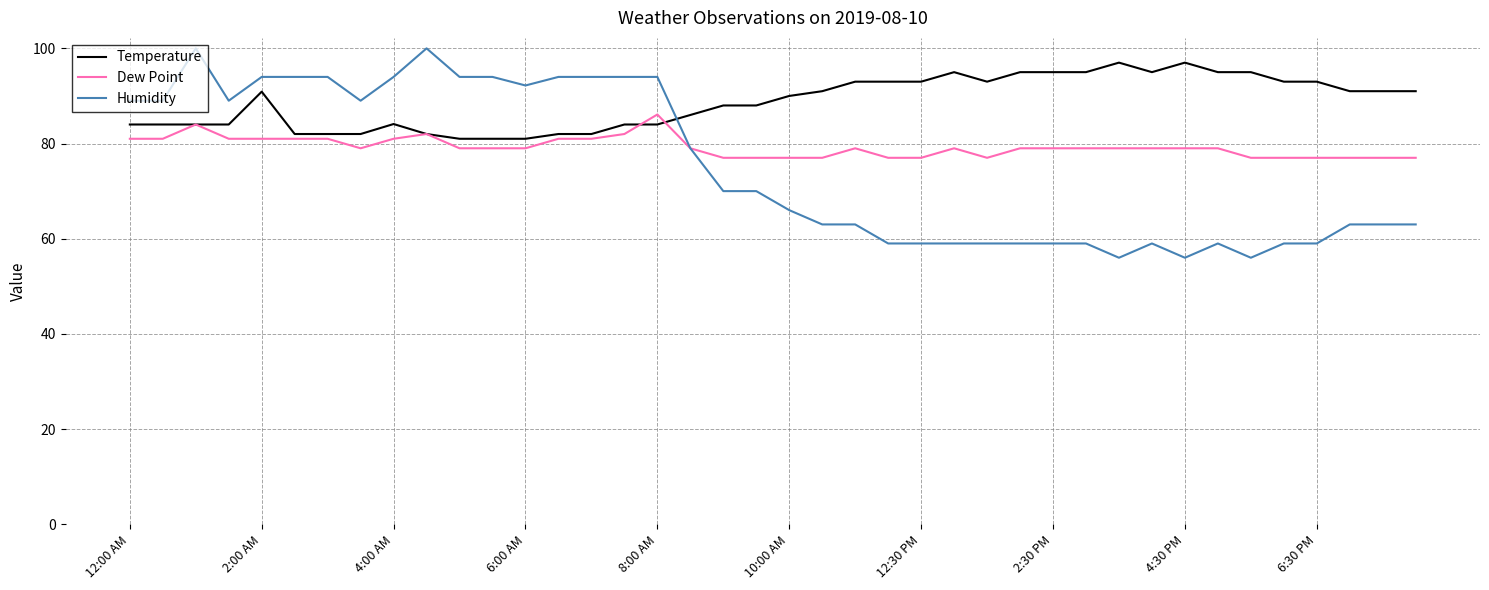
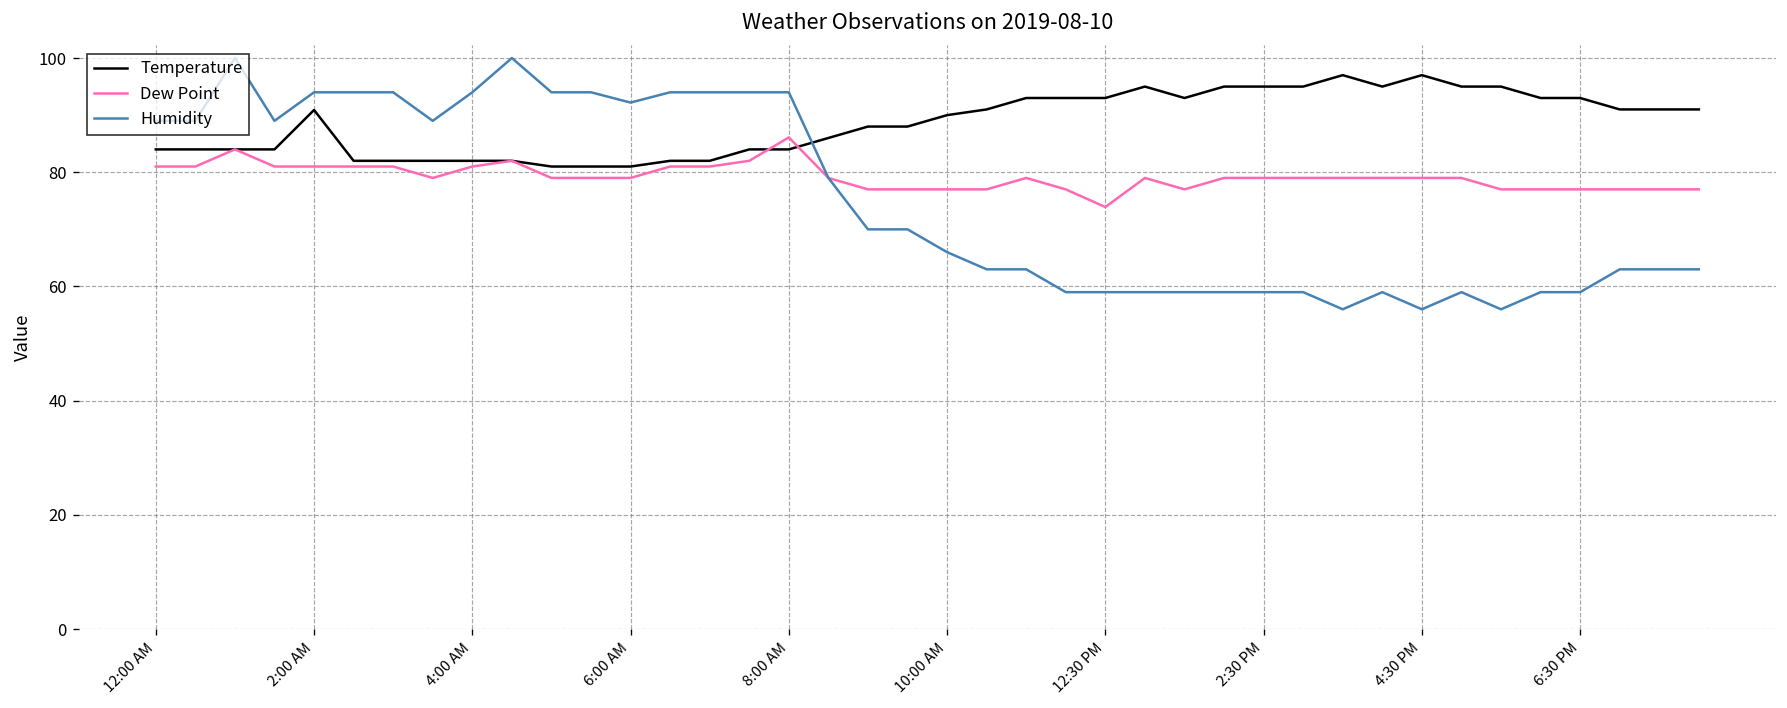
  {
    "Temperature": {
      "12:00 AM": 84,
      "2:00 AM": 91,
-     "4:00 AM": 84,
+     "4:00 AM": 82,
      "6:00 AM": 81,
      "8:00 AM": 84,
      "10:00 AM": 90,
      "12:30 PM": 93,
      "2:30 PM": 95,
      "4:30 PM": 97,
      "6:30 PM": 93
    },
    "Dew Point": {
      "12:00 AM": 81,
      "2:00 AM": 81,
      "4:00 AM": 81,
      "6:00 AM": 79,
      "8:00 AM": 86,
      "10:00 AM": 77,
-     "12:30 PM": 77,
+     "12:30 PM": 74,
      "2:30 PM": 79,
      "4:30 PM": 79,
      "6:30 PM": 77
    },
    "Humidity": {
      "2:00 AM": 94,
      "4:00 AM": 94,
      "6:00 AM": 92,
      "8:00 AM": 94,
      "10:00 AM": 66,
      "12:30 PM": 59,
      "2:30 PM": 59,
      "4:30 PM": 56,
      "6:30 PM": 59
    }
  }
